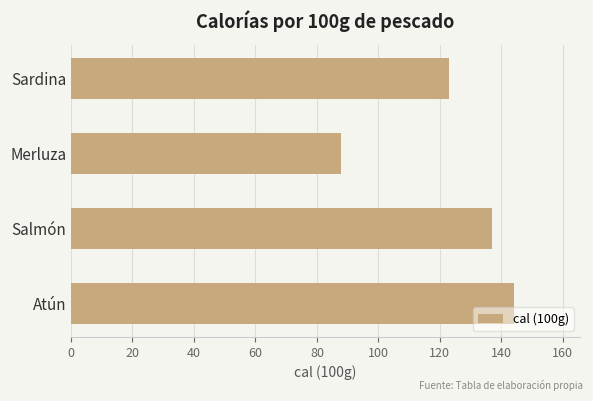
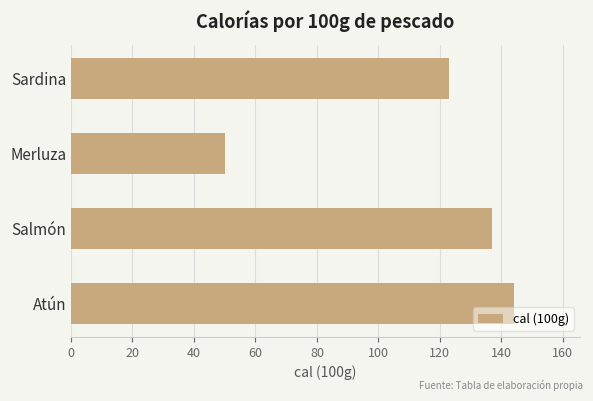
  {
    "Sardina": 123,
-   "Merluza": 88,
+   "Merluza": 50,
    "Salmón": 137,
    "Atún": 144
  }
